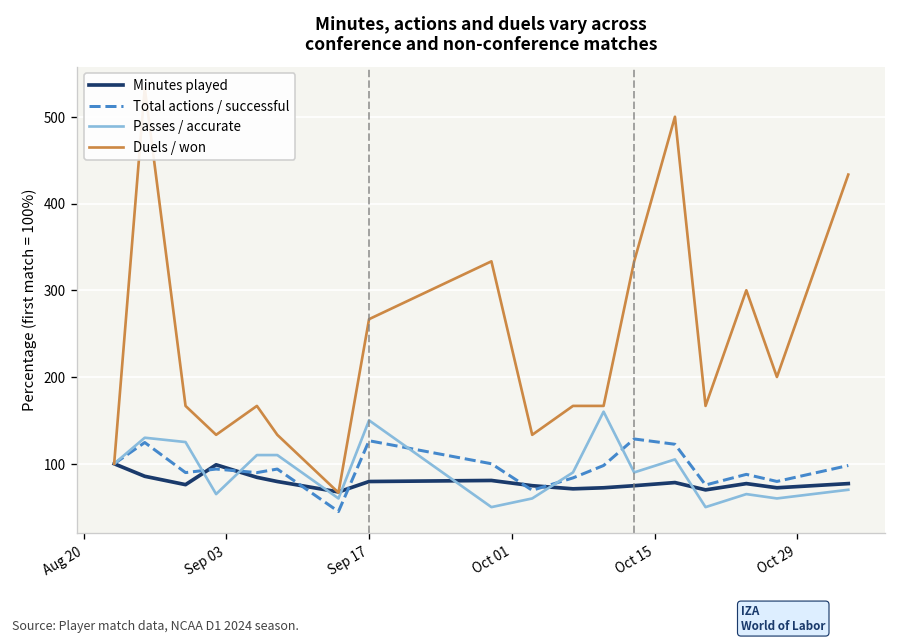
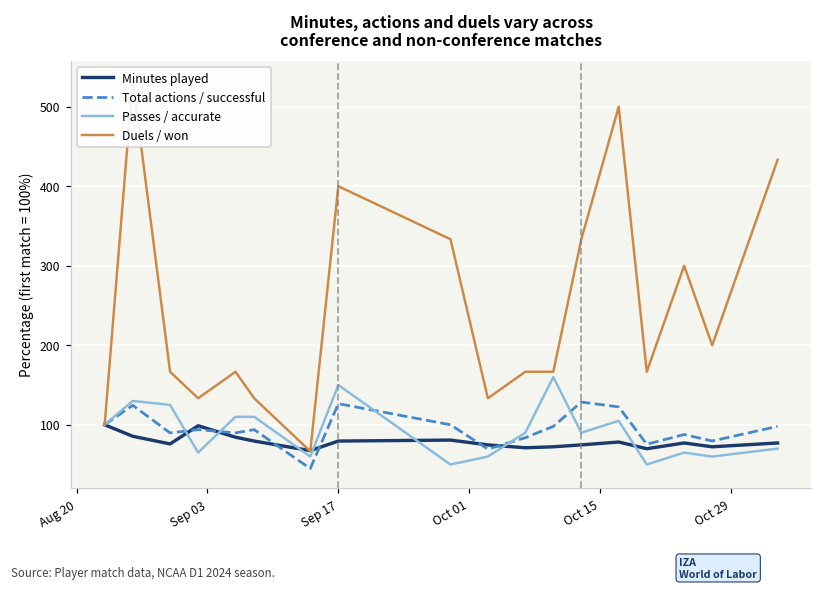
  {
    "Minutes played": {
      "Sep 17": 80
    },
    "Total actions / successful": {
      "Sep 17": 130
    },
    "Passes / accurate": {
      "Sep 17": 150
    },
    "Duels / won": {
-     "Sep 17": 270
+     "Sep 17": 400
    }
  }
